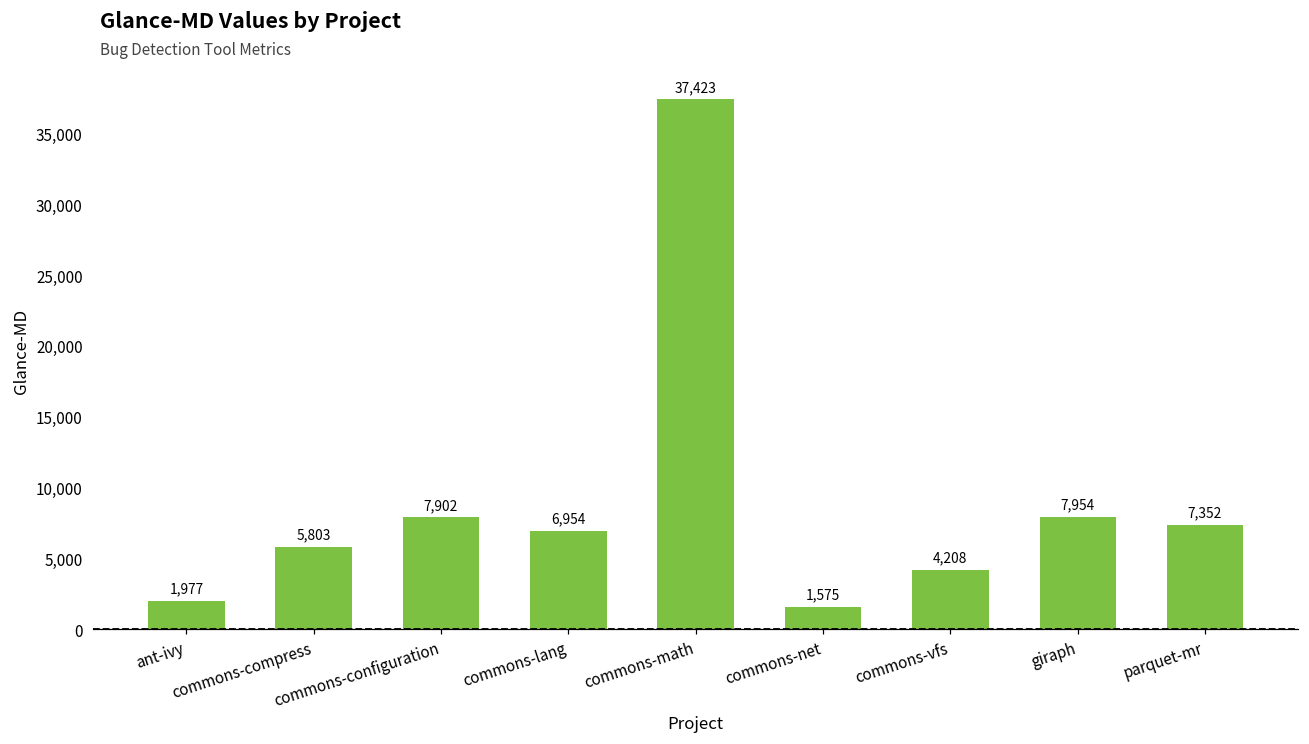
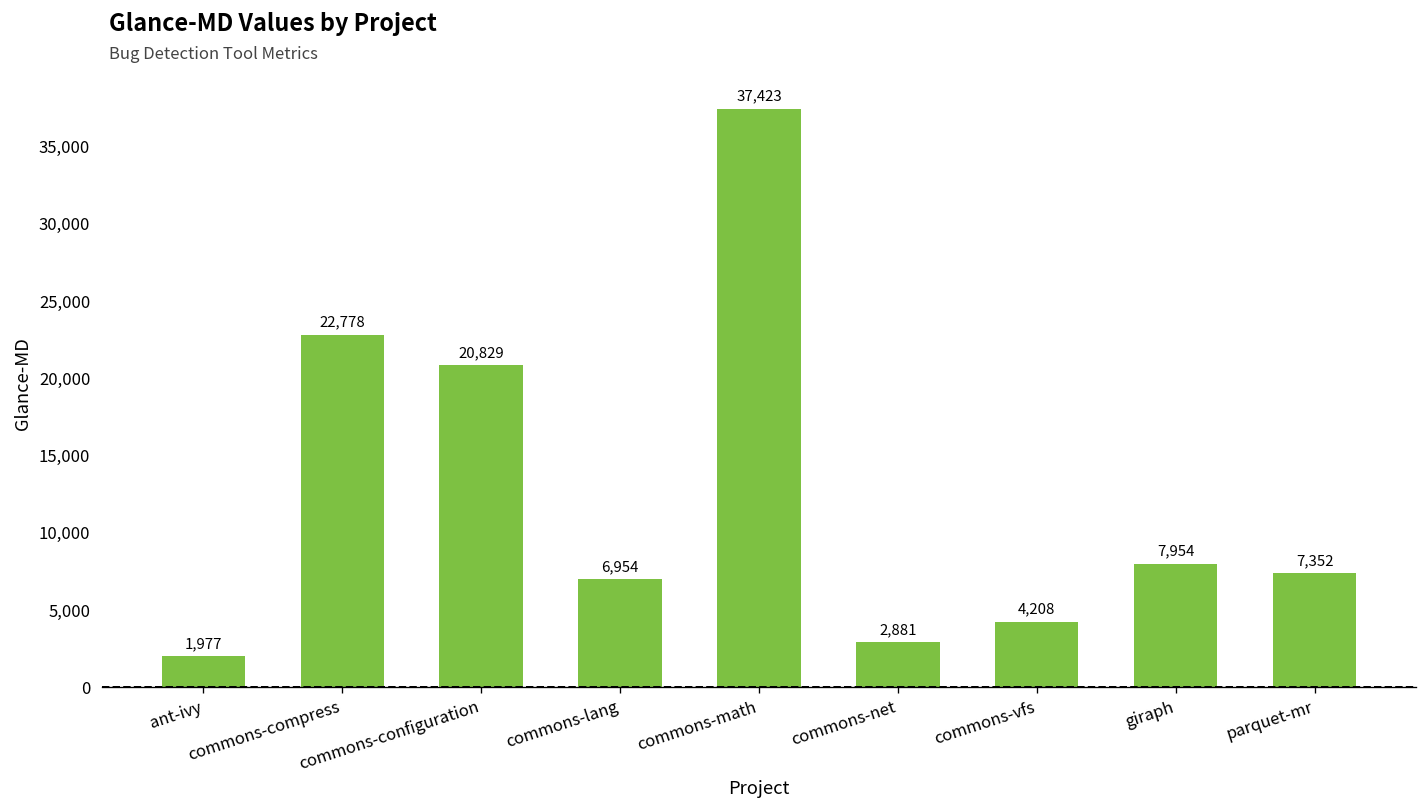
  {
    "ant-ivy": "1,977",
-   "commons-compress": "5,803",
-   "commons-configuration": "7,902",
+   "commons-compress": "22,778",
+   "commons-configuration": "20,829",
    "commons-lang": "6,954",
    "commons-math": "37,423",
-   "commons-net": "1,575",
+   "commons-net": "2,881",
    "commons-vfs": "4,208",
    "giraph": "7,954",
    "parquet-mr": "7,352"
  }
